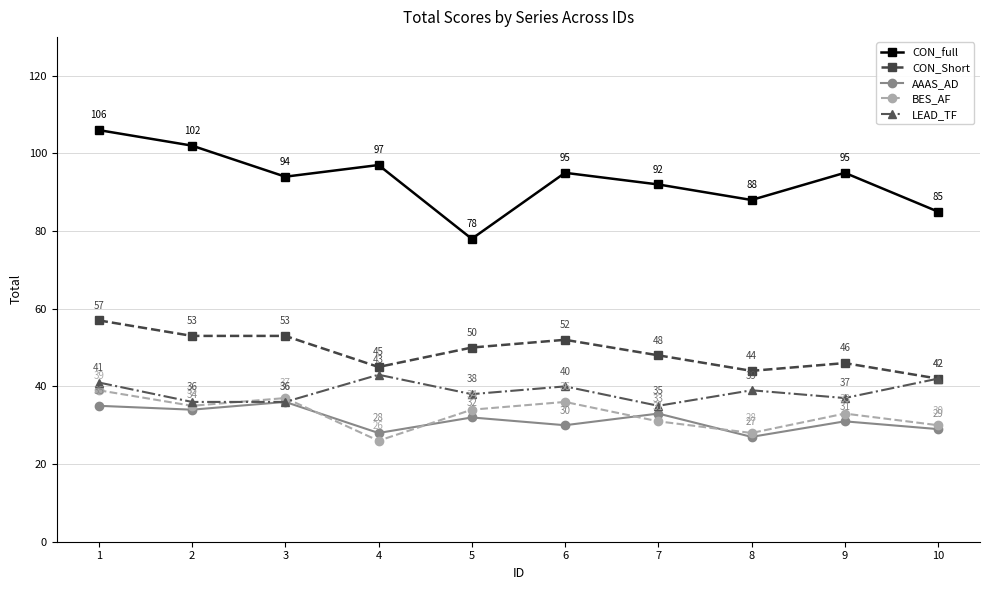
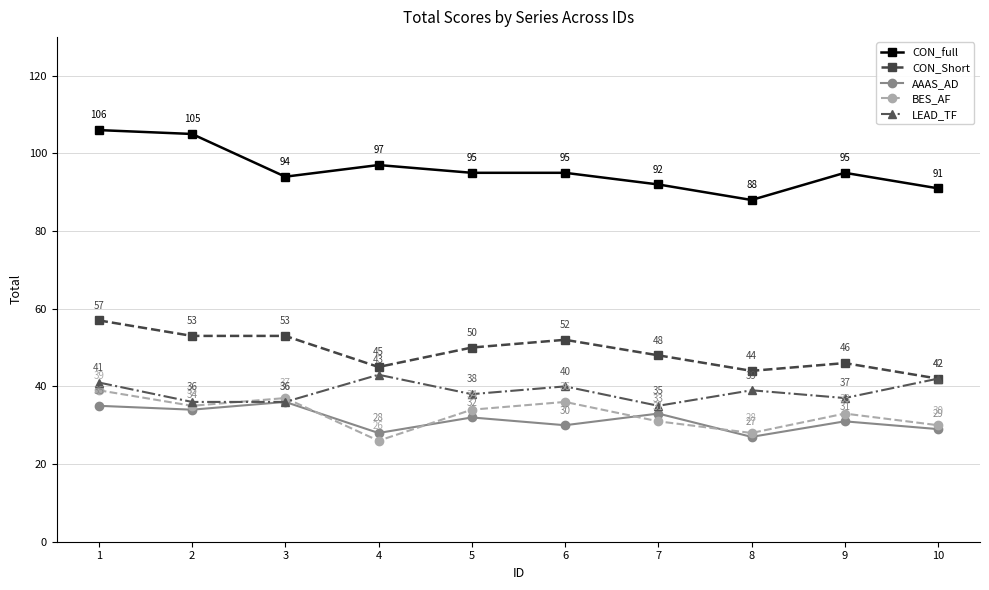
  {
    "CON_full": {
      "1": 106,
-     "2": 102,
+     "2": 105,
      "3": 94,
      "4": 97,
-     "5": 78,
+     "5": 95,
      "6": 95,
      "7": 92,
      "8": 88,
      "9": 95,
-     "10": 85
+     "10": 91
    }
  }
